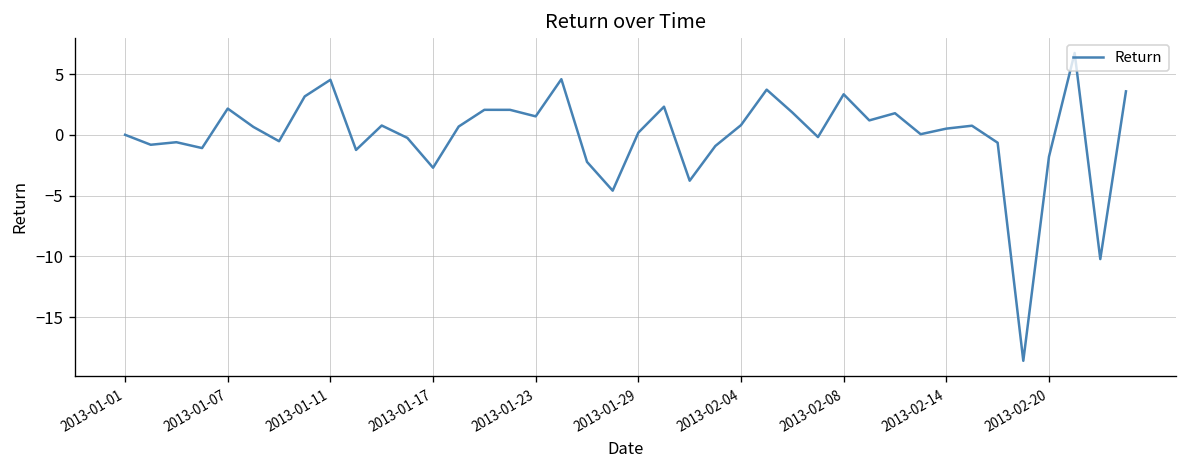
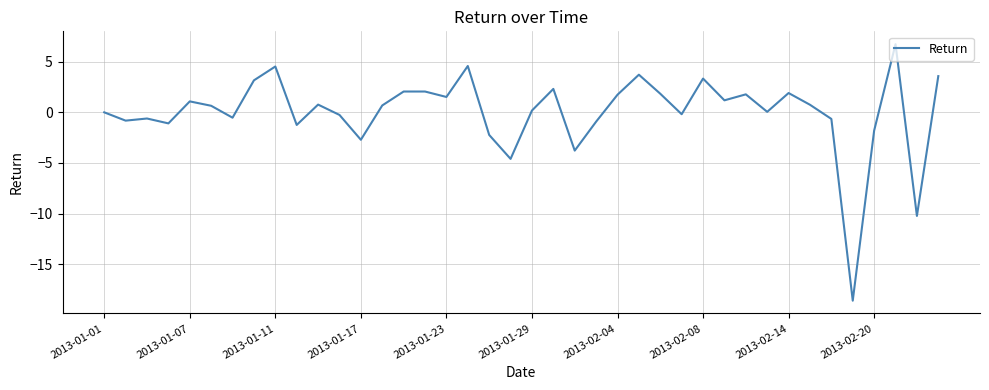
  {
    "2013-01-01": 0.0,
-   "2013-01-07": 2.2,
+   "2013-01-07": 1.1,
    "2013-01-11": 4.5,
    "2013-01-17": -2.7,
    "2013-01-23": 1.5,
    "2013-01-29": 0.2,
-   "2013-02-04": 0.8,
+   "2013-02-04": 1.7,
    "2013-02-08": 3.3,
-   "2013-02-14": 0.5,
+   "2013-02-14": 1.9,
    "2013-02-20": -1.8
  }
